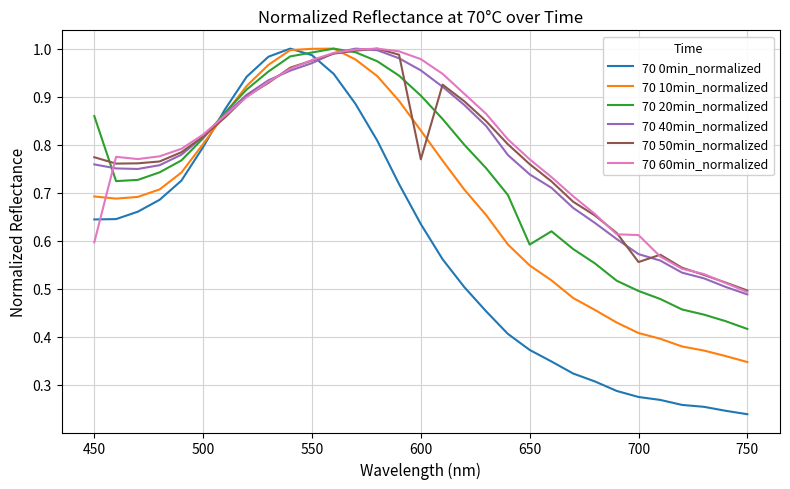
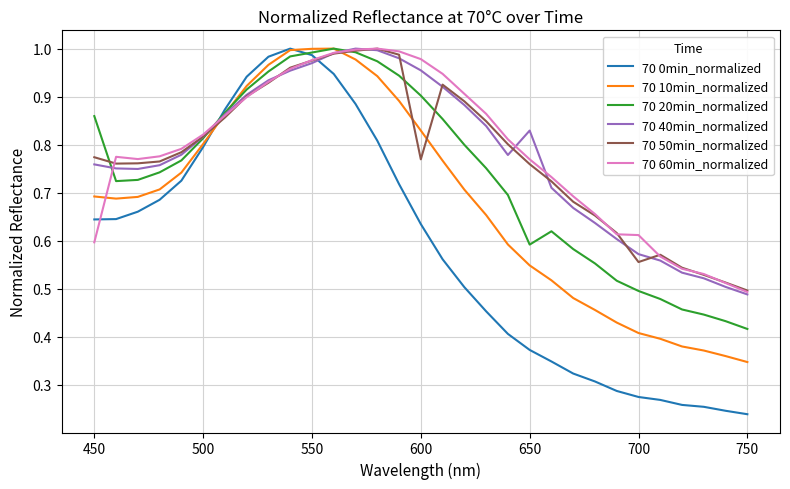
  {
    "70 0min_normalized": {
      "450": 0.64,
      "500": 0.79,
      "550": 0.99,
      "600": 0.63,
      "650": 0.37,
      "700": 0.27,
      "750": 0.24
    },
    "70 10min_normalized": {
      "450": 0.69,
      "500": 0.80,
      "550": 1.00,
      "600": 0.83,
      "650": 0.55,
      "700": 0.41,
      "750": 0.35
    },
    "70 20min_normalized": {
      "450": 0.86,
      "550": 0.99,
      "600": 0.90,
      "650": 0.59,
      "700": 0.50,
      "750": 0.42
    },
    "70 40min_normalized": {
      "450": 0.76,
      "550": 0.97,
      "600": 0.95,
-     "650": 0.74,
+     "650": 0.83,
      "700": 0.57
    },
    "70 50min_normalized": {
      "450": 0.77,
      "600": 0.77,
      "650": 0.76,
      "700": 0.56
    },
    "70 60min_normalized": {
      "450": 0.60,
      "600": 0.98,
      "650": 0.77,
      "700": 0.61
    }
  }
